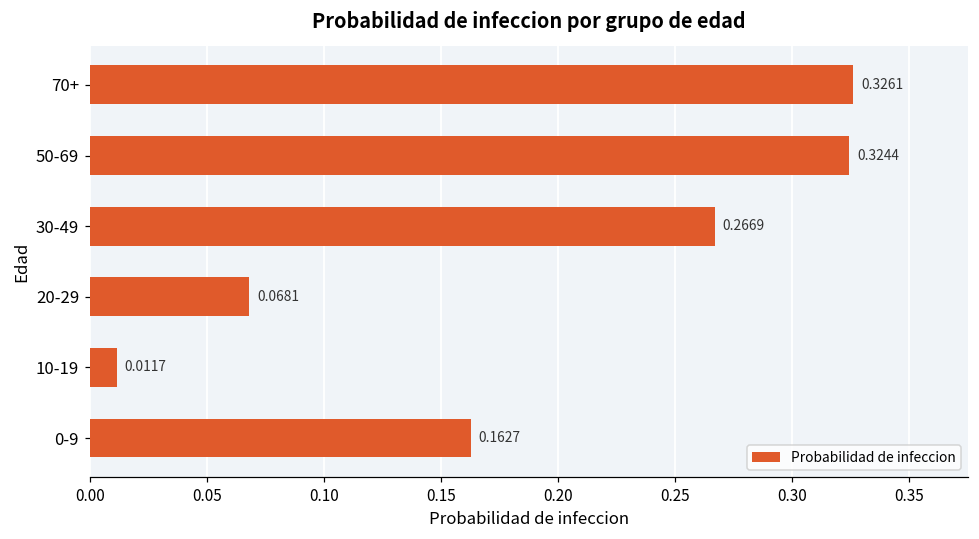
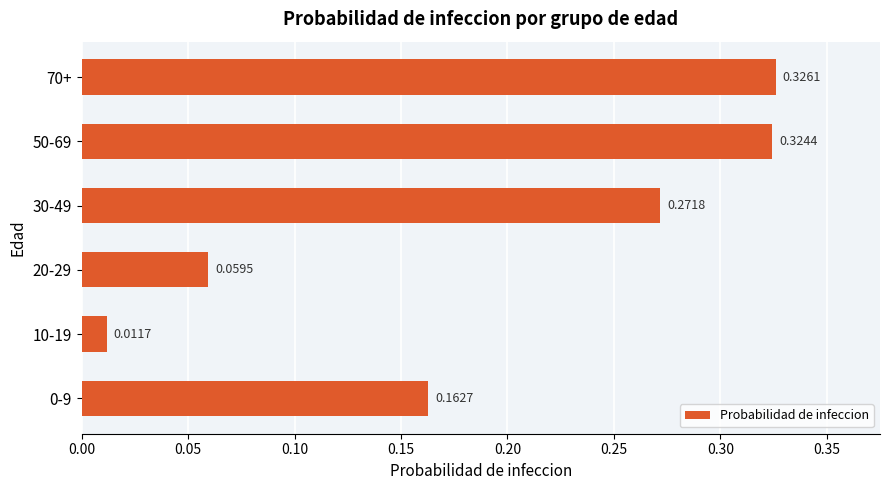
  {
    "70+": 0.3261,
    "50-69": 0.3244,
-   "30-49": 0.2669,
-   "20-29": 0.0681,
+   "30-49": 0.2718,
+   "20-29": 0.0595,
    "10-19": 0.0117,
    "0-9": 0.1627
  }
